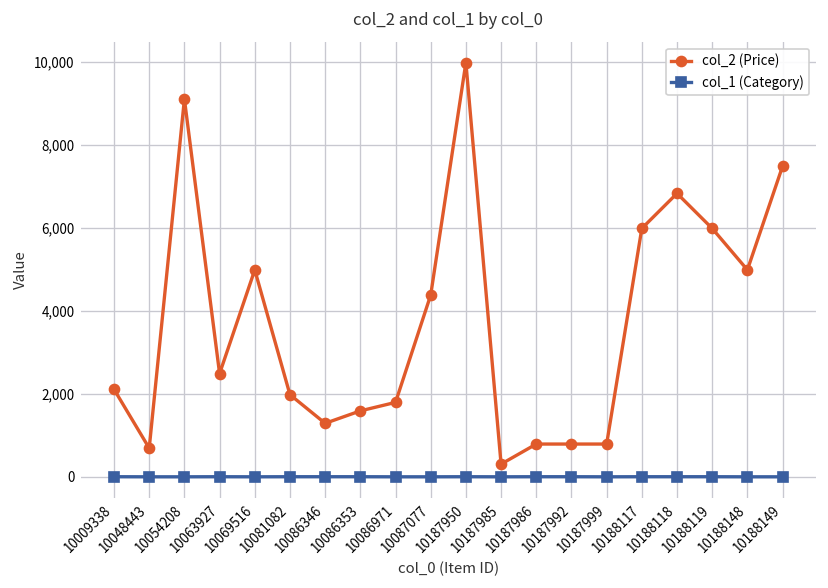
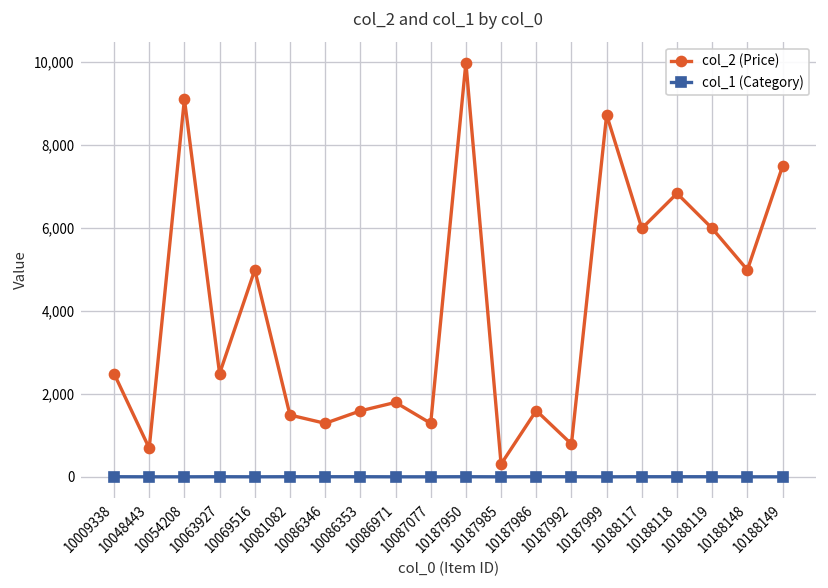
  {
    "col_2 (Price)": {
-     "10009338": "2,100",
+     "10009338": "2,500",
      "10048443": "700",
      "10054208": "9,100",
      "10063927": "2,500",
      "10069516": "5,000",
-     "10081082": "2,000",
+     "10081082": "1,500",
      "10086346": "1,300",
      "10086353": "1,600",
      "10086971": "1,800",
-     "10087077": "4,400",
+     "10087077": "1,300",
      "10187950": "10,000",
      "10187985": "300",
-     "10187986": "800",
+     "10187986": "1,600",
      "10187992": "800",
-     "10187999": "800",
+     "10187999": "8,700",
      "10188117": "6,000",
      "10188118": "6,800",
      "10188119": "6,000",
      "10188148": "5,000",
      "10188149": "7,500"
    },
    "col_1 (Category)": {
      "10009338": "0",
      "10048443": "0",
      "10054208": "0",
      "10063927": "0",
      "10069516": "0",
      "10081082": "0",
      "10086346": "0",
      "10086353": "0",
      "10086971": "0",
      "10087077": "0",
      "10187950": "0",
      "10187985": "0",
      "10187986": "0",
      "10187992": "0",
      "10187999": "0",
      "10188117": "0",
      "10188118": "0",
      "10188119": "0",
      "10188148": "0",
      "10188149": "0"
    }
  }
